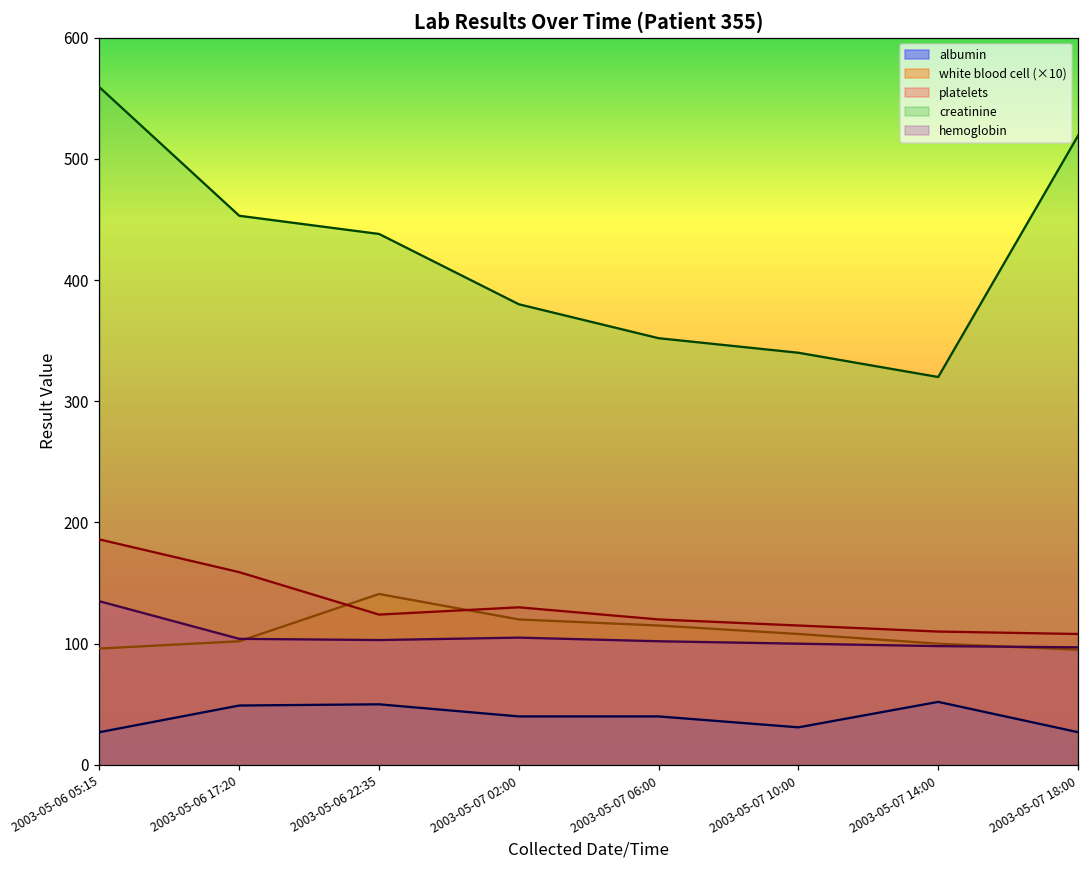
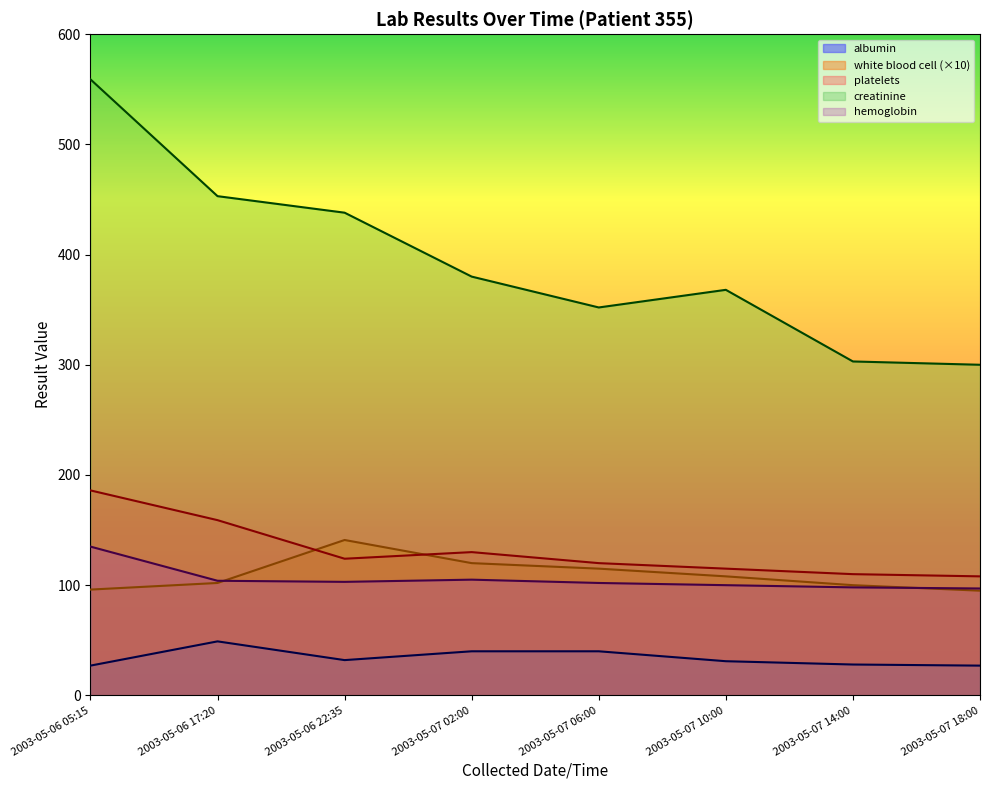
  {
    "albumin": {
      "2003-05-06 05:15": 27,
      "2003-05-06 17:20": 49,
-     "2003-05-06 22:35": 50,
+     "2003-05-06 22:35": 32,
      "2003-05-07 02:00": 40,
      "2003-05-07 06:00": 40,
      "2003-05-07 10:00": 31,
-     "2003-05-07 14:00": 52,
+     "2003-05-07 14:00": 28,
      "2003-05-07 18:00": 27
    },
    "creatinine": {
      "2003-05-06 05:15": 559,
      "2003-05-06 17:20": 453,
      "2003-05-06 22:35": 438,
      "2003-05-07 02:00": 380,
      "2003-05-07 06:00": 352,
-     "2003-05-07 10:00": 340,
-     "2003-05-07 14:00": 320,
-     "2003-05-07 18:00": 519
+     "2003-05-07 10:00": 368,
+     "2003-05-07 14:00": 303,
+     "2003-05-07 18:00": 300
    },
    "hemoglobin": {
      "2003-05-06 05:15": 135,
      "2003-05-06 22:35": 103,
      "2003-05-07 02:00": 105,
      "2003-05-07 06:00": 102,
      "2003-05-07 10:00": 100
    }
  }
